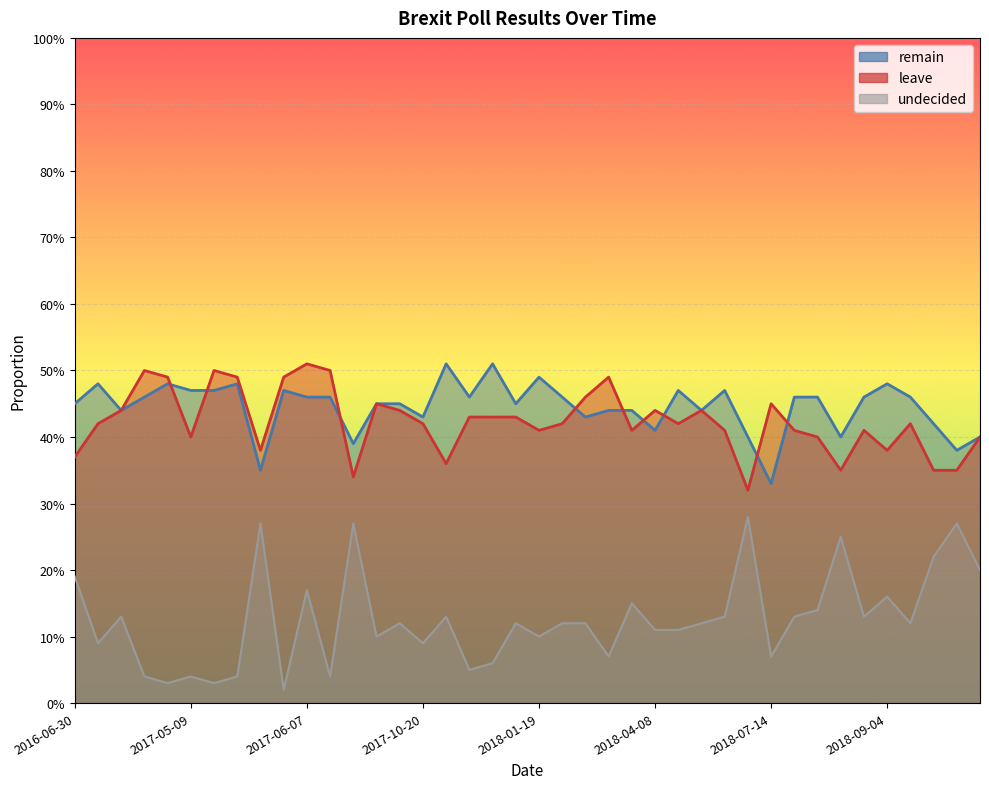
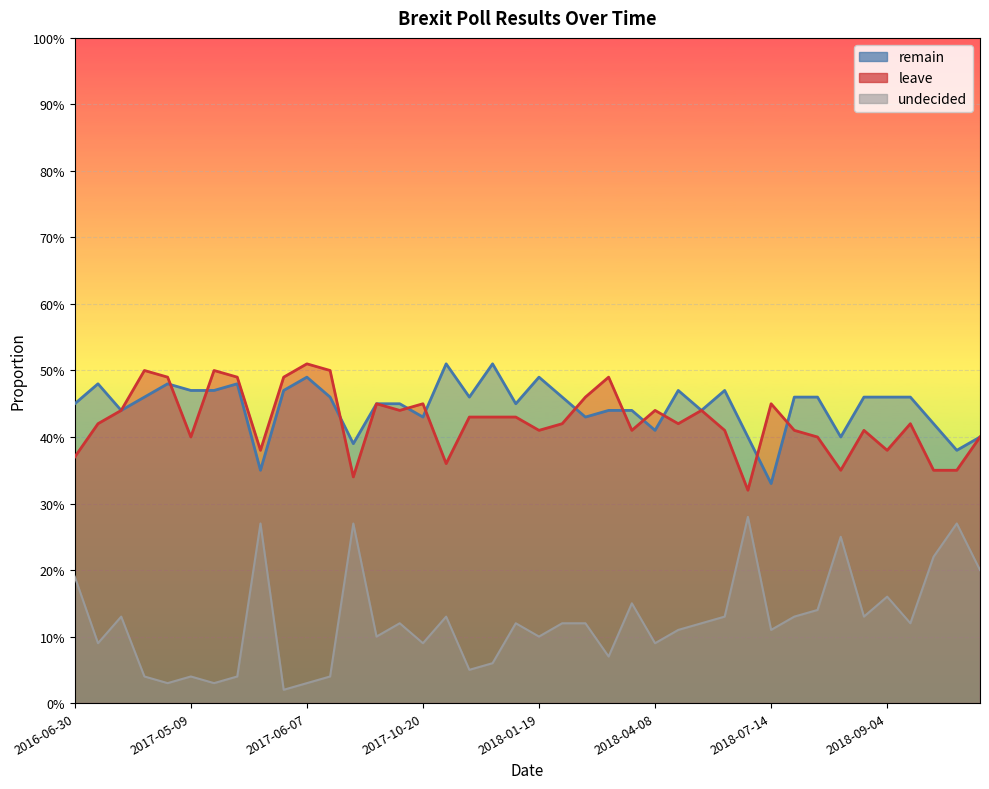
  {
    "remain": {
      "2017-05-09": "47%",
-     "2017-06-07": "46%",
+     "2017-06-07": "49%",
      "2017-10-20": "43%",
      "2018-04-08": "41%",
      "2018-07-14": "33%",
-     "2018-09-04": "48%"
+     "2018-09-04": "46%"
    },
    "leave": {
      "2017-05-09": "40%",
      "2017-06-07": "51%",
-     "2017-10-20": "42%",
+     "2017-10-20": "45%",
      "2018-04-08": "44%",
      "2018-07-14": "45%",
      "2018-09-04": "38%"
    },
    "undecided": {
      "2017-05-09": "4%",
-     "2017-06-07": "17%",
+     "2017-06-07": "3%",
      "2017-10-20": "9%",
-     "2018-04-08": "11%",
-     "2018-07-14": "7%",
+     "2018-04-08": "9%",
+     "2018-07-14": "11%",
      "2018-09-04": "16%"
    }
  }
